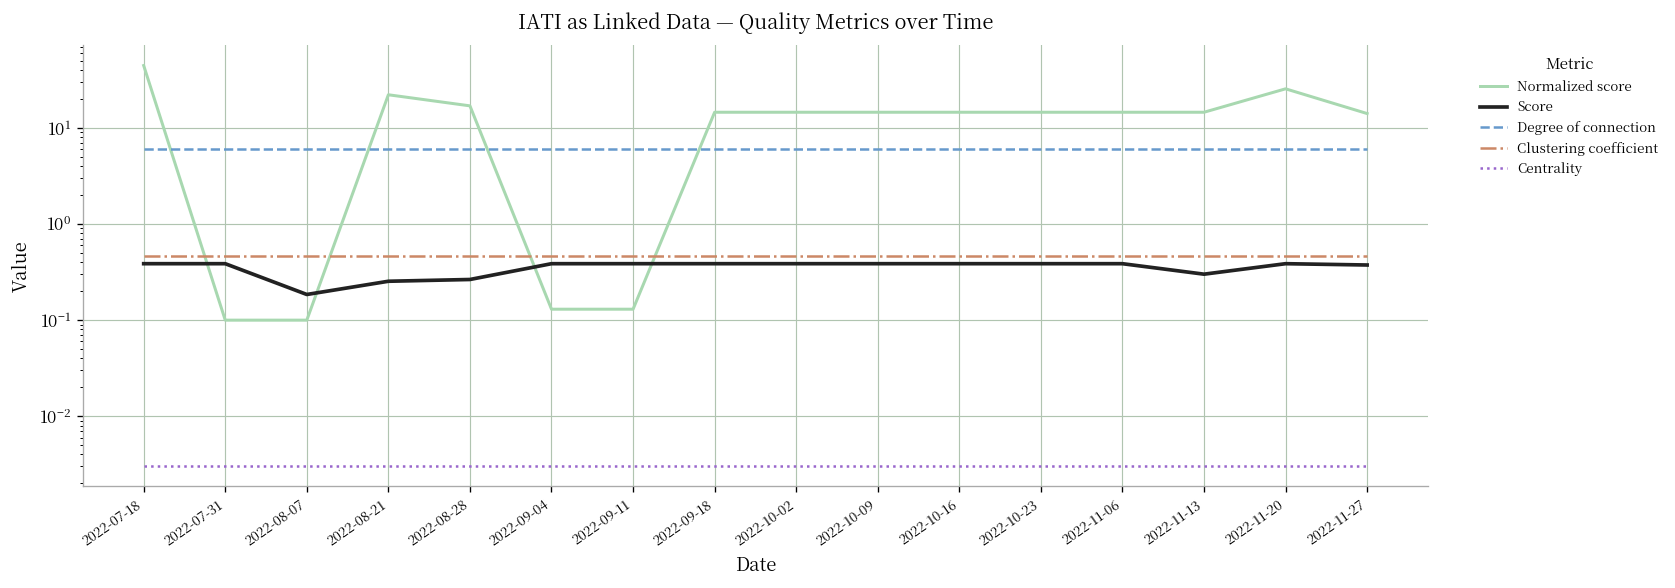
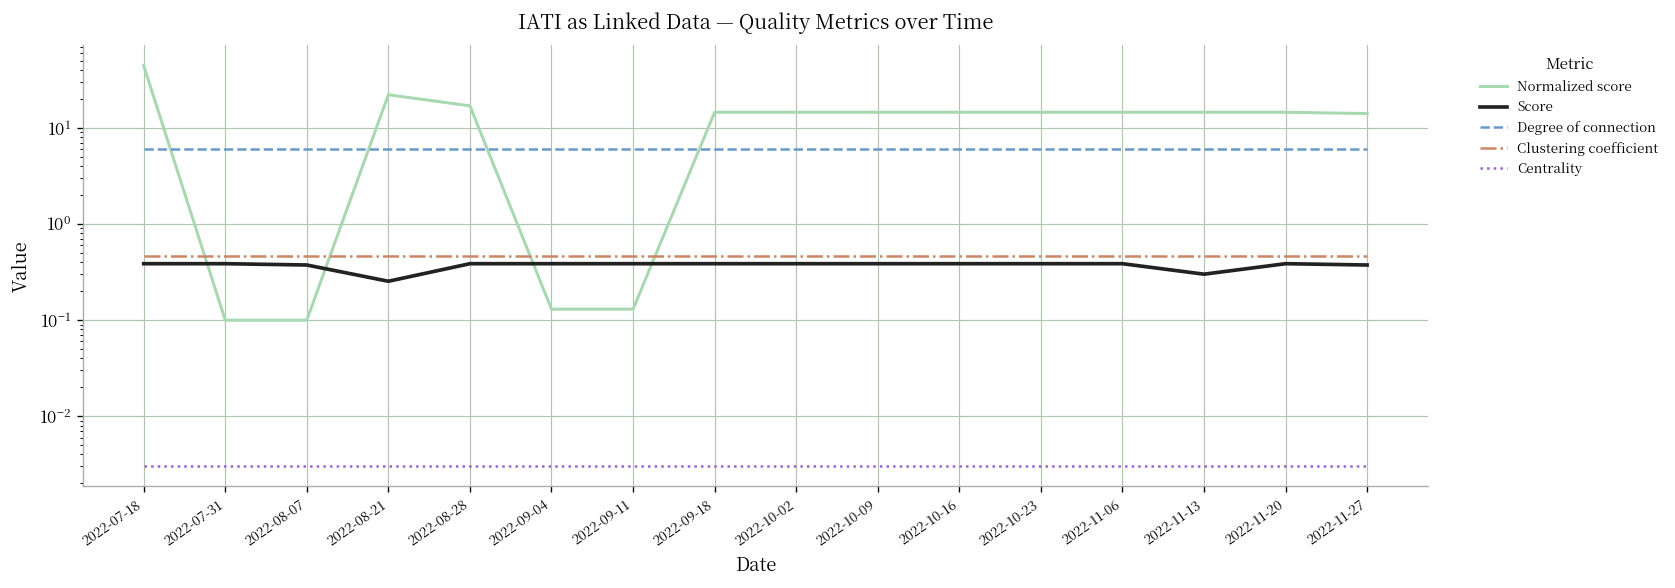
  {
    "Normalized score": {
      "2022-07-18": 40,
      "2022-07-31": 0.10,
      "2022-08-07": 0.10,
      "2022-08-21": 22,
      "2022-08-28": 17,
      "2022-09-04": 0.13,
      "2022-09-11": 0.13,
      "2022-09-18": 15,
      "2022-10-02": 15,
      "2022-10-09": 15,
      "2022-10-16": 15,
      "2022-10-23": 15,
      "2022-11-06": 15,
      "2022-11-13": 15,
-     "2022-11-20": 26,
+     "2022-11-20": 15,
      "2022-11-27": 14
    },
    "Score": {
      "2022-07-18": 0.4,
      "2022-07-31": 0.4,
-     "2022-08-07": 0.19,
+     "2022-08-07": 0.4,
      "2022-08-21": 0.25,
-     "2022-08-28": 0.27,
+     "2022-08-28": 0.4,
      "2022-09-04": 0.4,
      "2022-09-11": 0.4,
      "2022-09-18": 0.4,
      "2022-10-02": 0.4,
      "2022-10-09": 0.4,
      "2022-10-16": 0.4,
      "2022-10-23": 0.4,
      "2022-11-06": 0.4,
      "2022-11-13": 0.30,
      "2022-11-20": 0.4,
      "2022-11-27": 0.4
    },
    "Degree of connection": {
      "2022-07-18": 6,
      "2022-07-31": 6,
      "2022-08-07": 6,
      "2022-08-21": 6,
      "2022-08-28": 6,
      "2022-09-04": 6,
      "2022-09-11": 6,
      "2022-09-18": 6,
      "2022-10-02": 6,
      "2022-10-09": 6,
      "2022-10-16": 6,
      "2022-10-23": 6,
      "2022-11-06": 6,
      "2022-11-13": 6,
      "2022-11-20": 6,
      "2022-11-27": 6
    },
    "Clustering coefficient": {
      "2022-07-18": 0.5,
      "2022-07-31": 0.5,
      "2022-08-07": 0.5,
      "2022-08-21": 0.5,
      "2022-08-28": 0.5,
      "2022-09-04": 0.5,
      "2022-09-11": 0.5,
      "2022-09-18": 0.5,
      "2022-10-02": 0.5,
      "2022-10-09": 0.5,
      "2022-10-16": 0.5,
      "2022-10-23": 0.5,
      "2022-11-06": 0.5,
      "2022-11-13": 0.5,
      "2022-11-20": 0.5,
      "2022-11-27": 0.5
    },
    "Centrality": {
      "2022-07-18": 0.0030,
      "2022-07-31": 0.0030,
      "2022-08-07": 0.0030,
      "2022-08-21": 0.0030,
      "2022-08-28": 0.0030,
      "2022-09-04": 0.0030,
      "2022-09-11": 0.0030,
      "2022-09-18": 0.0030,
      "2022-10-02": 0.0030,
      "2022-10-09": 0.0030,
      "2022-10-16": 0.0030,
      "2022-10-23": 0.0030,
      "2022-11-06": 0.0030,
      "2022-11-13": 0.0030,
      "2022-11-20": 0.0030,
      "2022-11-27": 0.0030
    }
  }
